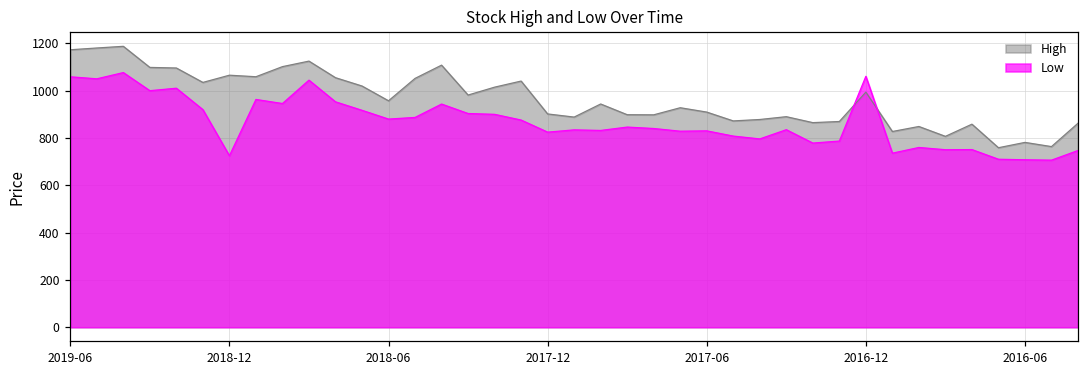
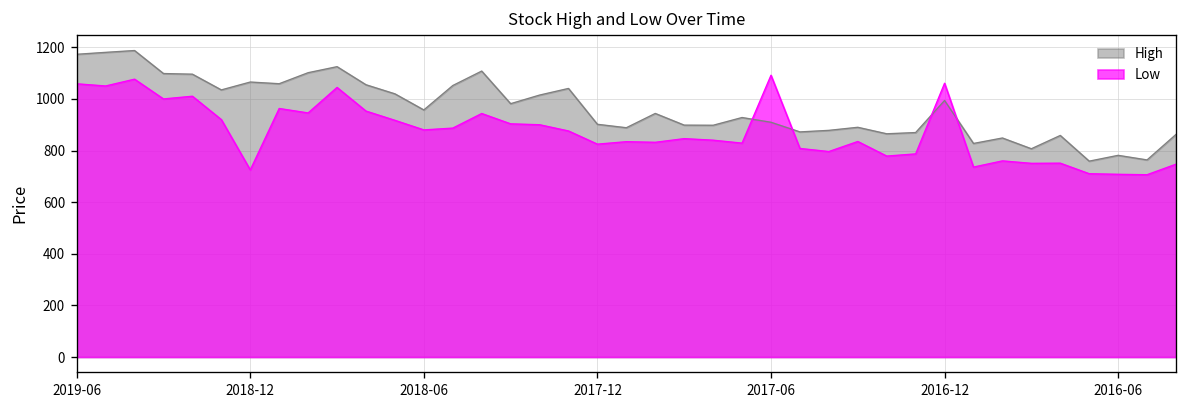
  {
    "High": {
      "2019-06": 1170,
      "2018-12": 1070,
      "2018-06": 960,
      "2017-12": 900,
      "2017-06": 910,
      "2016-12": 990,
      "2016-06": 780
    },
    "Low": {
      "2019-06": 1060,
      "2018-12": 730,
      "2018-06": 880,
      "2017-12": 820,
-     "2017-06": 830,
+     "2017-06": 1090,
      "2016-12": 1060,
      "2016-06": 710
    }
  }
